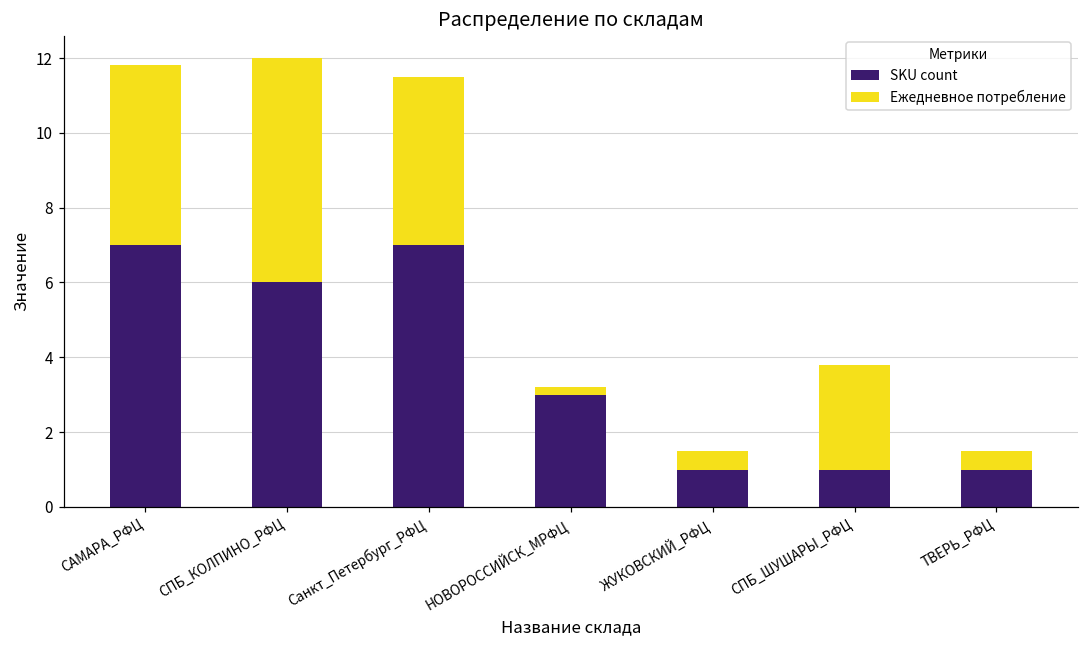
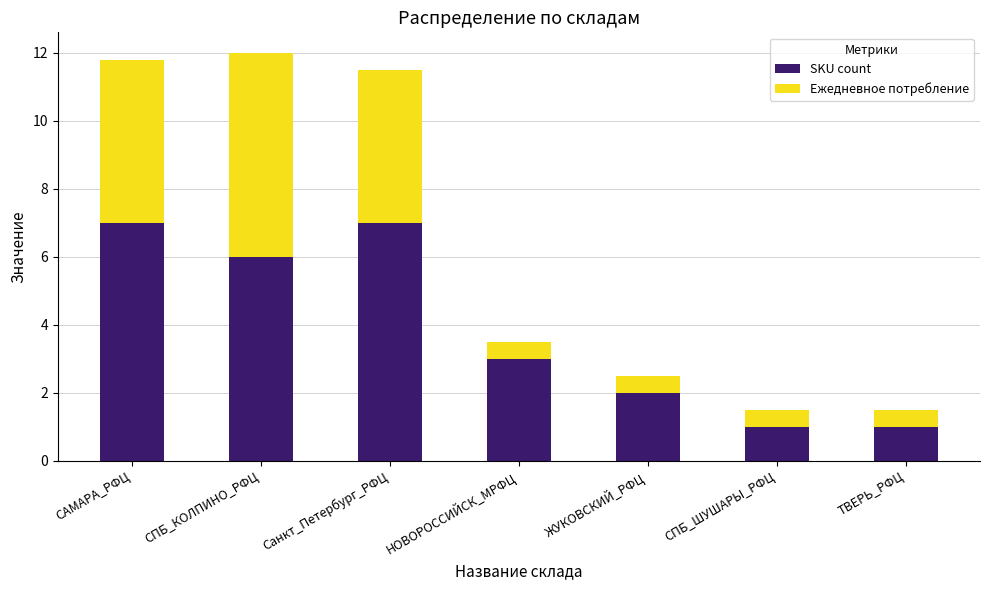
  {
    "SKU count": {
      "САМАРА_РФЦ": 7,
      "СПБ_КОЛПИНО_РФЦ": 6,
      "Санкт_Петербург_РФЦ": 7,
      "НОВОРОССИЙСК_МРФЦ": 3,
-     "ЖУКОВСКИЙ_РФЦ": 1,
+     "ЖУКОВСКИЙ_РФЦ": 2,
      "СПБ_ШУШАРЫ_РФЦ": 1,
      "ТВЕРЬ_РФЦ": 1
    },
    "Ежедневное потребление": {
      "САМАРА_РФЦ": 4.8,
      "СПБ_КОЛПИНО_РФЦ": 6.0,
      "Санкт_Петербург_РФЦ": 4.5,
-     "НОВОРОССИЙСК_МРФЦ": 0.2,
+     "НОВОРОССИЙСК_МРФЦ": 0.5,
      "ЖУКОВСКИЙ_РФЦ": 0.5,
-     "СПБ_ШУШАРЫ_РФЦ": 2.8,
+     "СПБ_ШУШАРЫ_РФЦ": 0.5,
      "ТВЕРЬ_РФЦ": 0.5
    }
  }
